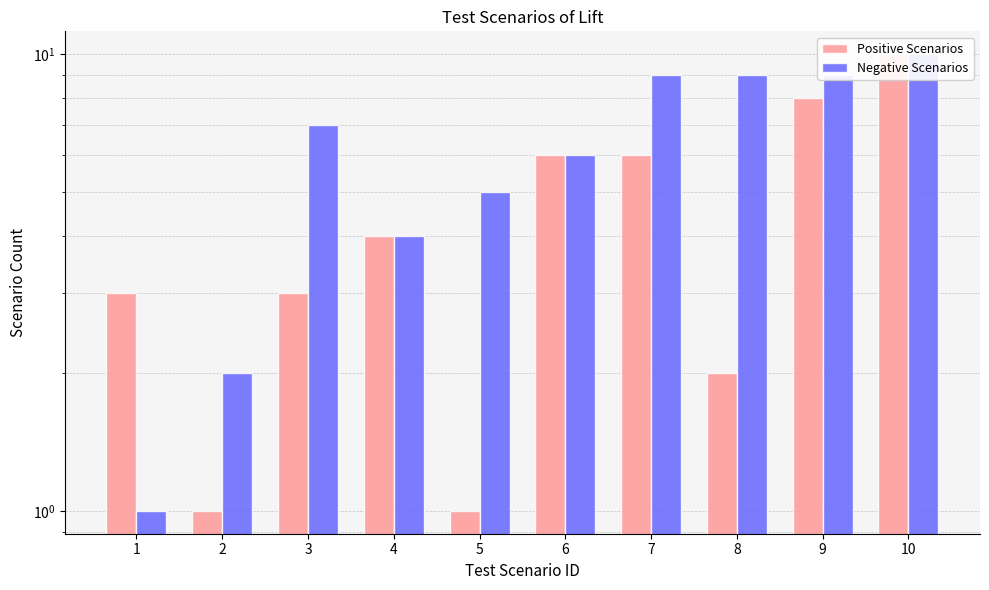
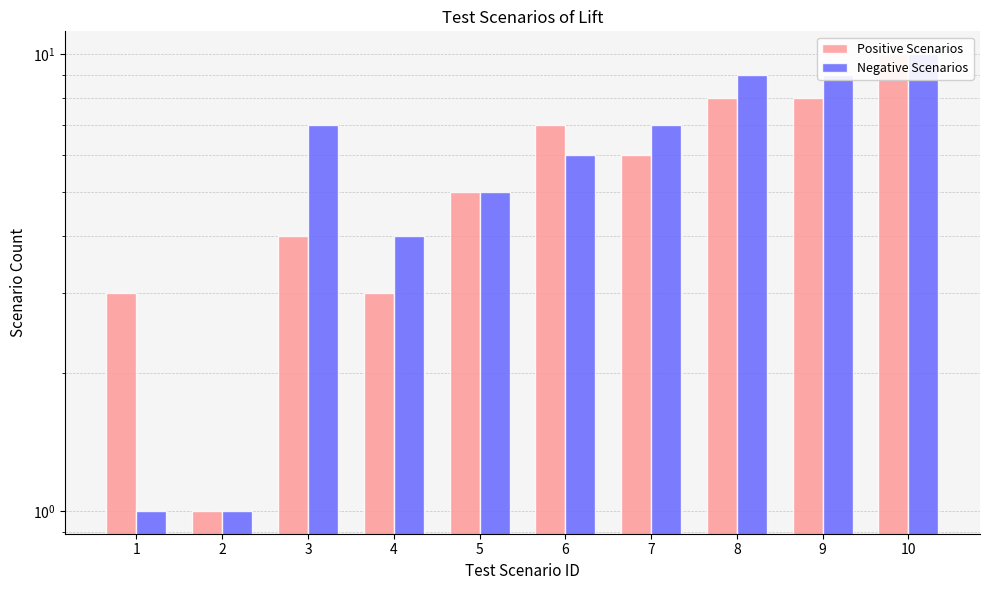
  {
    "Positive Scenarios": {
      "1": 3,
      "2": 1,
-     "3": 3,
-     "4": 4,
-     "5": 1,
-     "6": 6,
+     "3": 4,
+     "4": 3,
+     "5": 5,
+     "6": 7,
      "7": 6,
-     "8": 2,
+     "8": 8,
      "9": 8
    },
    "Negative Scenarios": {
      "1": 1,
-     "2": 2,
+     "2": 1,
      "3": 7,
      "4": 4,
      "5": 5,
      "6": 6,
-     "7": 9,
+     "7": 7,
      "8": 9
    }
  }
